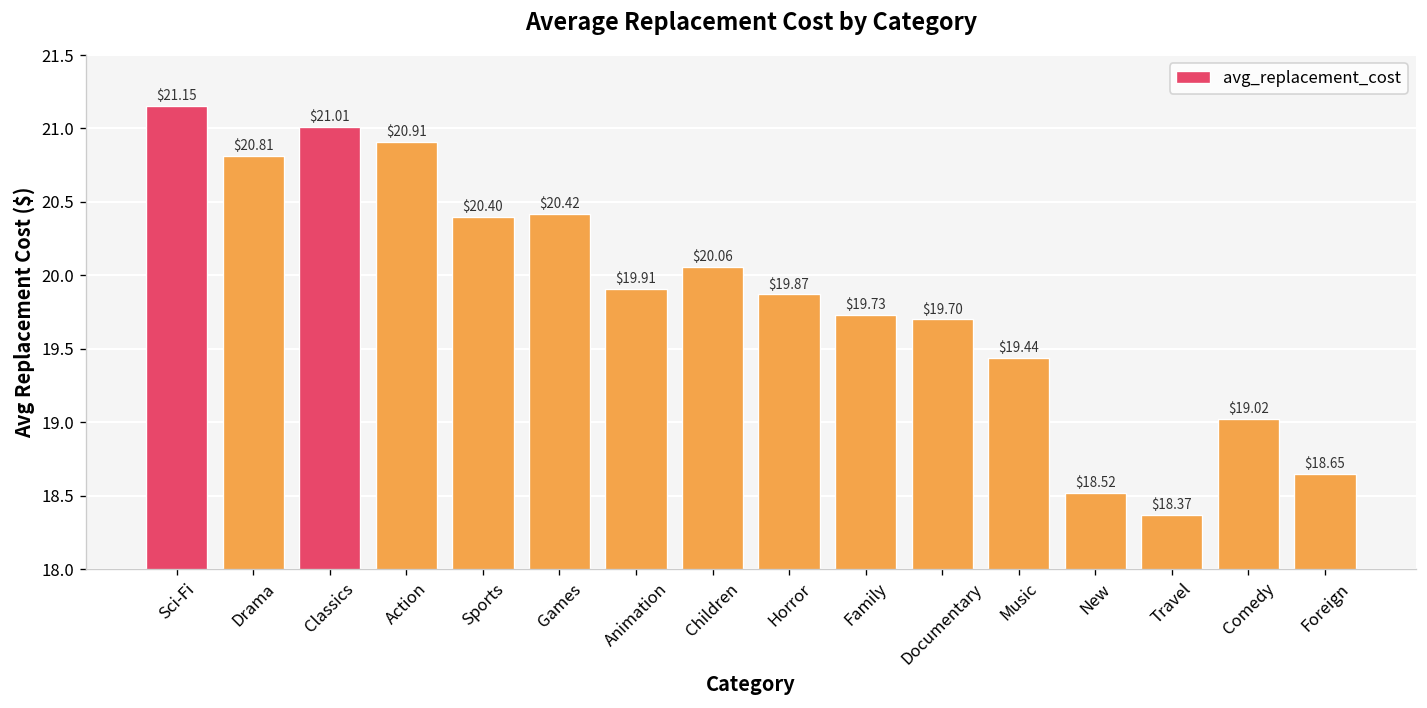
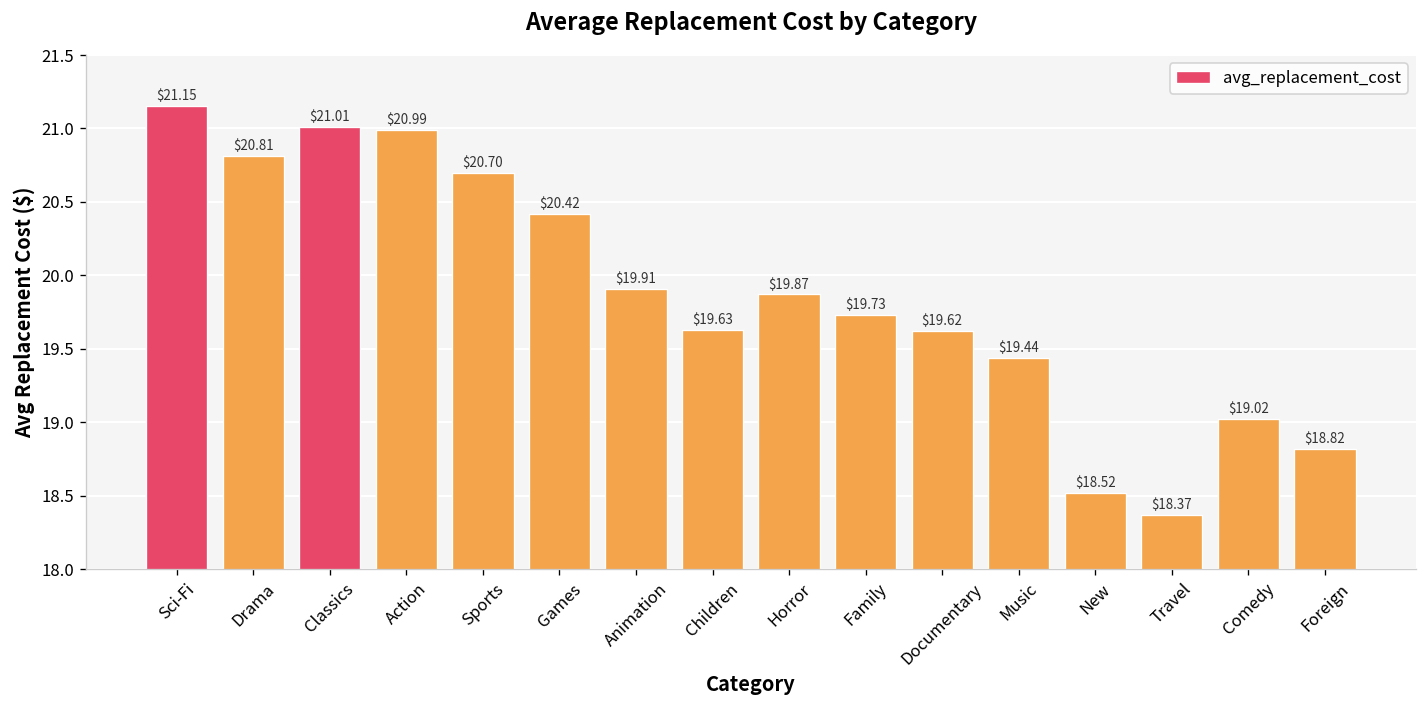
  {
    "Sci-Fi": "$21.15",
    "Drama": "$20.81",
    "Classics": "$21.01",
-   "Action": "$20.91",
-   "Sports": "$20.40",
+   "Action": "$20.99",
+   "Sports": "$20.70",
    "Games": "$20.42",
    "Animation": "$19.91",
-   "Children": "$20.06",
+   "Children": "$19.63",
    "Horror": "$19.87",
    "Family": "$19.73",
-   "Documentary": "$19.70",
+   "Documentary": "$19.62",
    "Music": "$19.44",
    "New": "$18.52",
    "Travel": "$18.37",
    "Comedy": "$19.02",
-   "Foreign": "$18.65"
+   "Foreign": "$18.82"
  }
